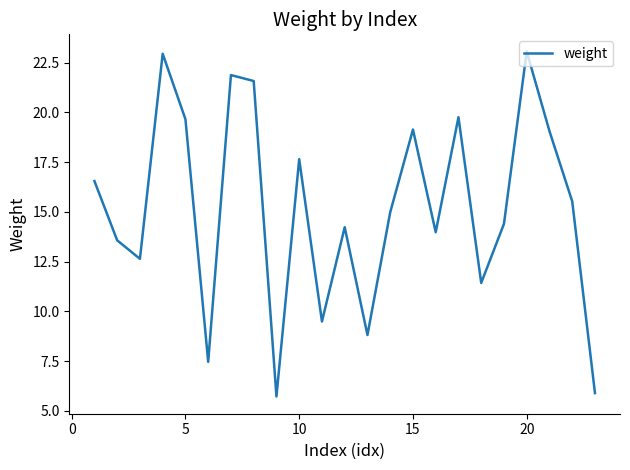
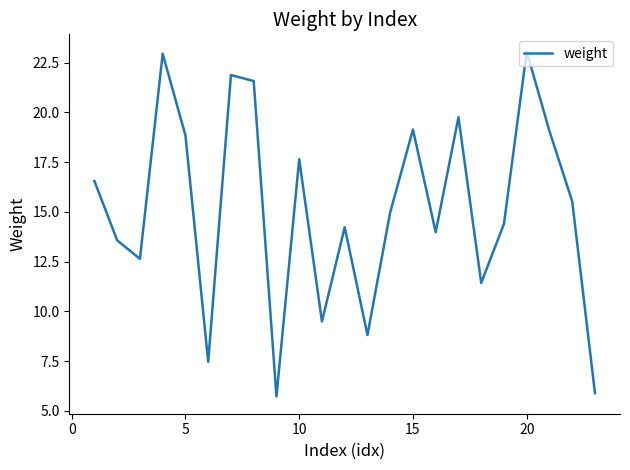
  {
-   "5": 19.7,
+   "5": 18.9,
    "10": 17.7,
    "15": 19.1
  }
